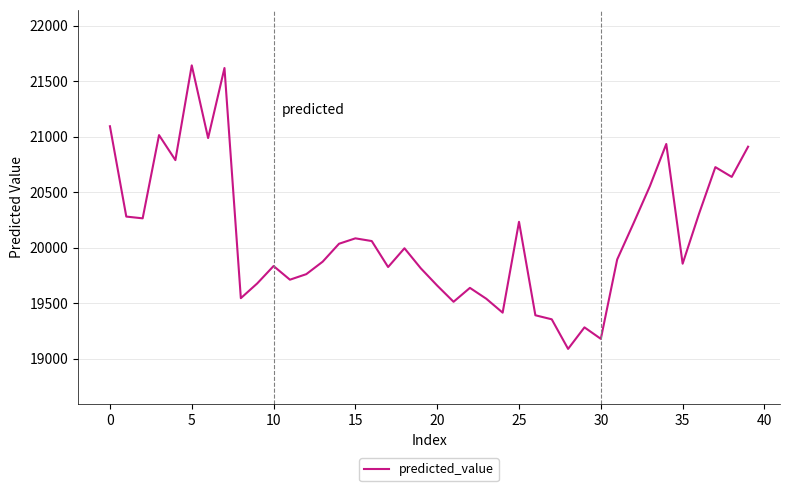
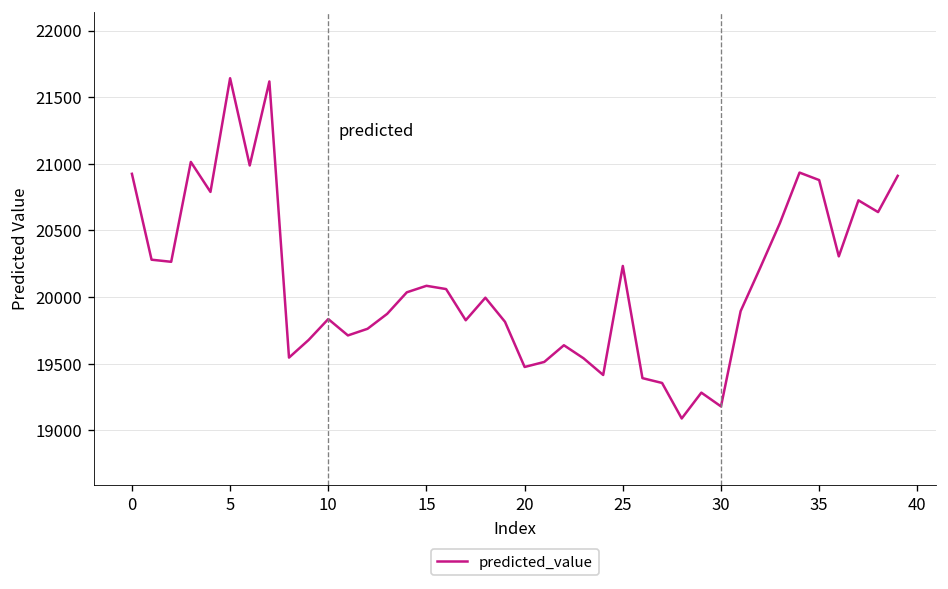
  {
-   "0": 21090,
+   "0": 20930,
    "5": 21640,
    "10": 19830,
    "15": 20080,
-   "20": 19660,
+   "20": 19480,
    "25": 20230,
    "30": 19180,
-   "35": 19860
+   "35": 20880
  }
